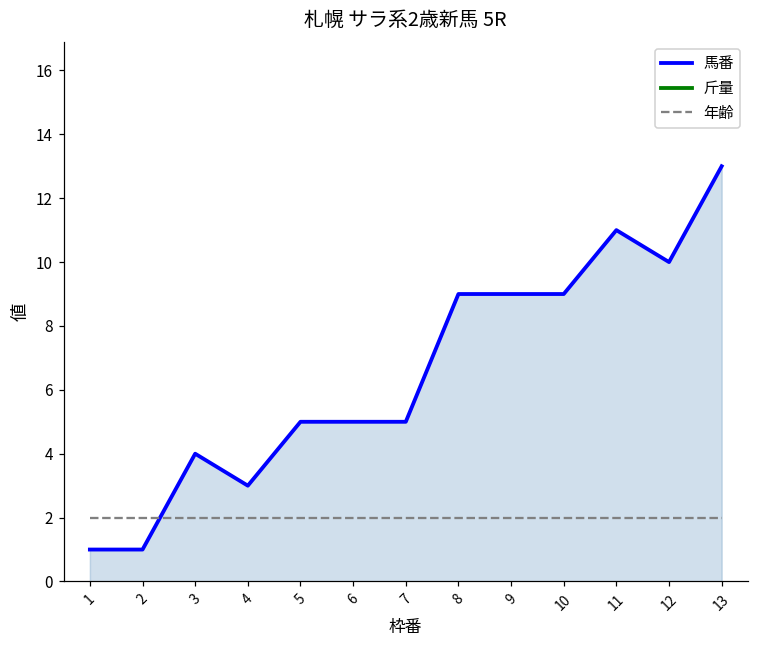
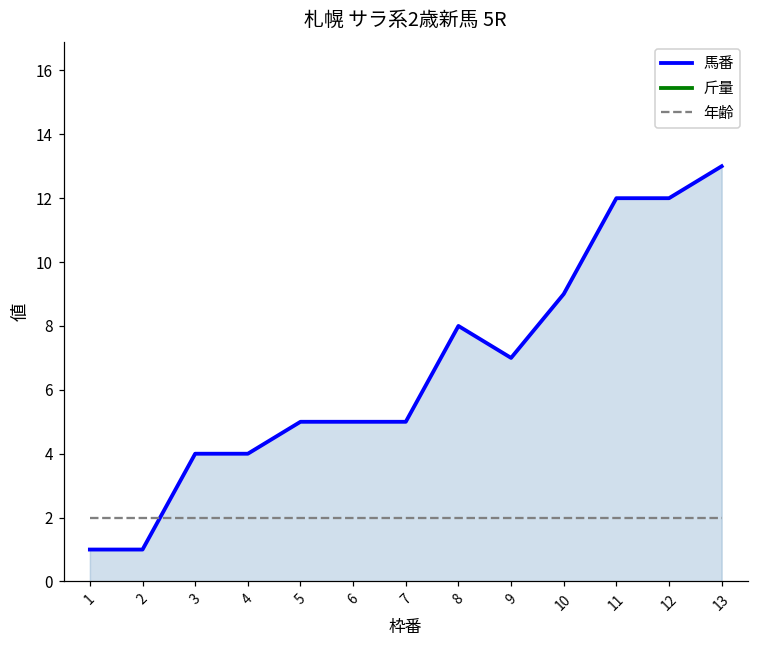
  {
    "馬番": {
      "1": 1,
      "2": 1,
      "3": 4,
-     "4": 3,
+     "4": 4,
      "5": 5,
      "6": 5,
      "7": 5,
-     "8": 9,
-     "9": 9,
+     "8": 8,
+     "9": 7,
      "10": 9,
-     "11": 11,
-     "12": 10,
+     "11": 12,
+     "12": 12,
      "13": 13
    },
    "年齢": {
      "1": 2,
      "2": 2,
      "3": 2,
      "4": 2,
      "5": 2,
      "6": 2,
      "7": 2,
      "8": 2,
      "9": 2,
      "10": 2,
      "11": 2,
      "12": 2,
      "13": 2
    }
  }
